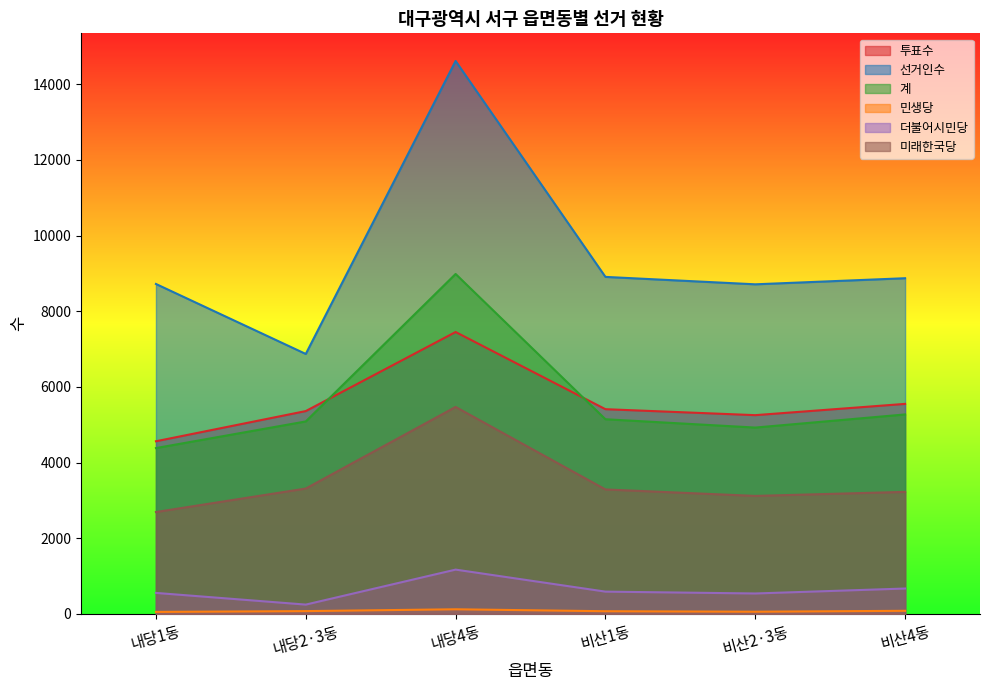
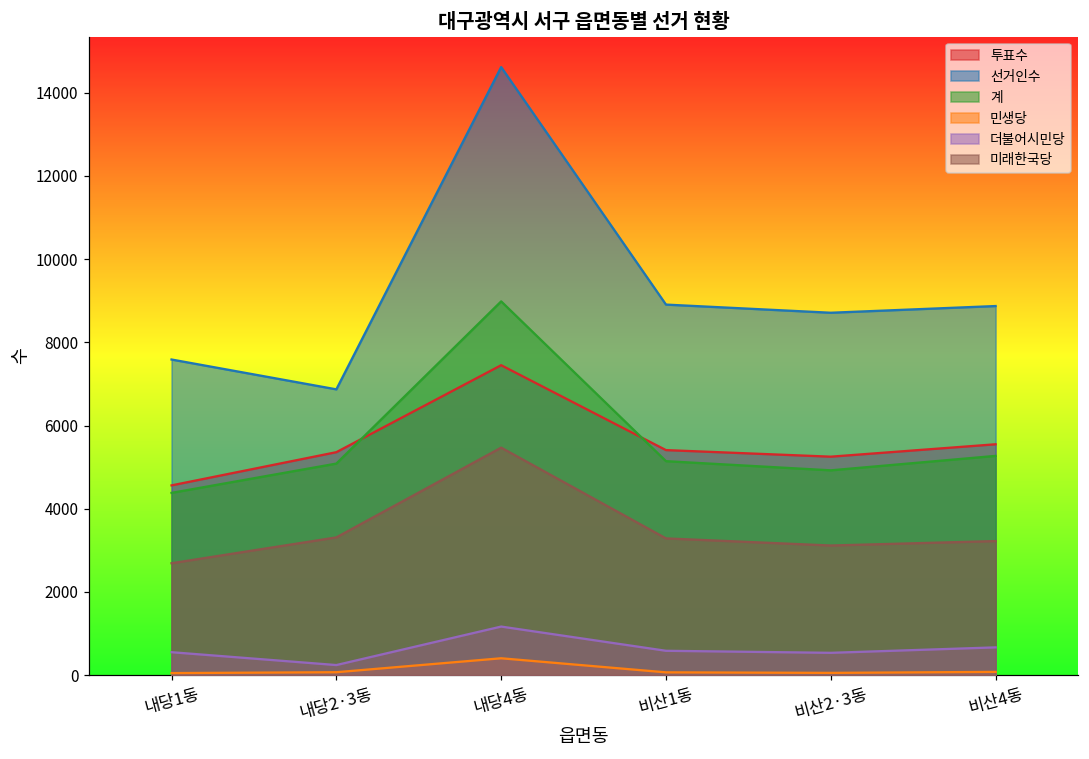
  {
    "투표수": {
      "내당1동": 4600,
      "내당2·3동": 5400,
      "내당4동": 7500,
      "비산1동": 5400,
      "비산2·3동": 5300,
      "비산4동": 5600
    },
    "선거인수": {
-     "내당1동": 8700,
+     "내당1동": 7600,
      "내당2·3동": 6900,
      "내당4동": 14600,
      "비산1동": 8900,
      "비산2·3동": 8700,
      "비산4동": 8900
    },
    "계": {
      "내당1동": 4400,
      "내당2·3동": 5100,
      "내당4동": 9000,
      "비산1동": 5100,
      "비산2·3동": 4900,
      "비산4동": 5300
    },
    "민생당": {
      "내당1동": 100,
      "내당2·3동": 100,
-     "내당4동": 100,
+     "내당4동": 400,
      "비산1동": 100,
      "비산2·3동": 100,
      "비산4동": 100
    },
    "더불어시민당": {
      "내당1동": 600,
      "내당2·3동": 200,
      "내당4동": 1200,
      "비산1동": 600,
      "비산2·3동": 500,
      "비산4동": 700
    },
    "미래한국당": {
      "내당1동": 2700,
      "내당2·3동": 3300,
      "내당4동": 5500,
      "비산1동": 3300,
      "비산2·3동": 3100,
      "비산4동": 3200
    }
  }
